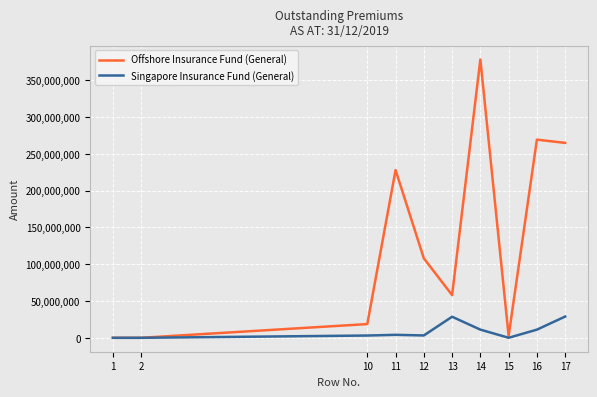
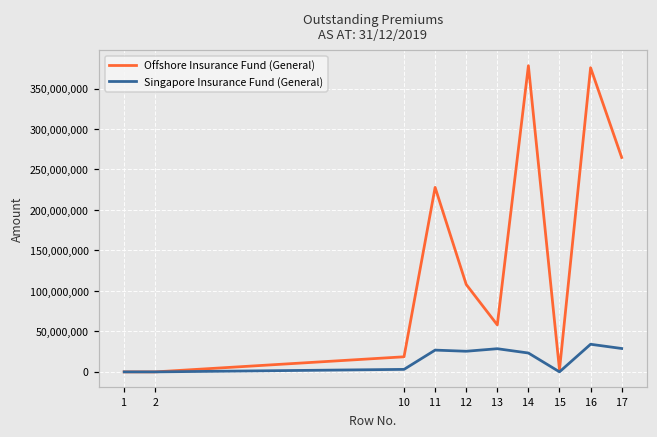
  {
    "Offshore Insurance Fund (General)": {
      "10": "20,000,000",
      "11": "230,000,000",
      "12": "110,000,000",
      "13": "60,000,000",
      "14": "380,000,000",
-     "16": "270,000,000",
+     "16": "380,000,000",
      "17": "260,000,000"
    },
    "Singapore Insurance Fund (General)": {
      "10": "0",
-     "11": "0",
-     "12": "0",
+     "11": "30,000,000",
+     "12": "30,000,000",
      "13": "30,000,000",
-     "14": "10,000,000",
-     "16": "10,000,000",
+     "14": "20,000,000",
+     "16": "30,000,000",
      "17": "30,000,000"
    }
  }
